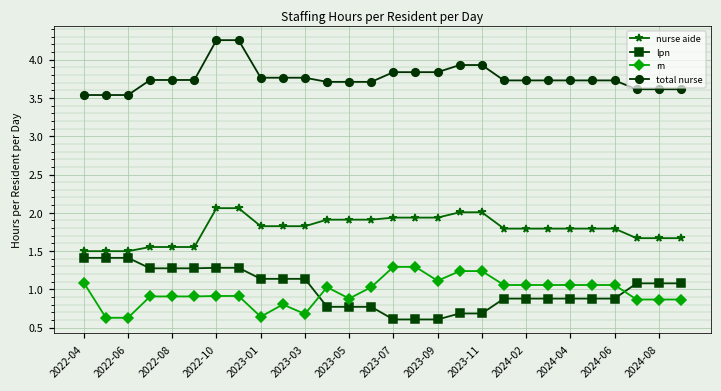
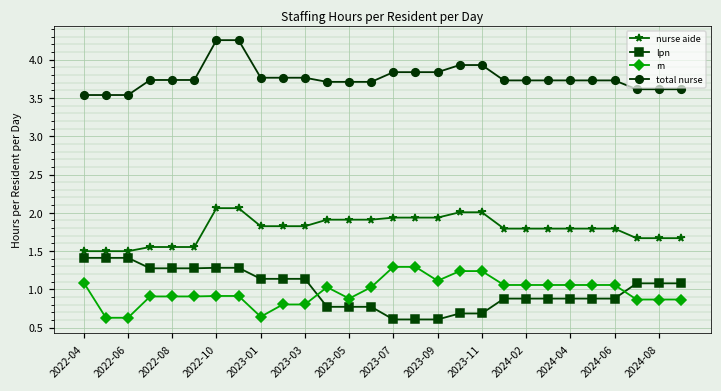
  {
    "rn": {
      "2022-04": 1.1,
      "2022-06": 0.6,
      "2022-08": 0.9,
      "2022-10": 0.9,
      "2023-01": 0.6,
-     "2023-03": 0.7,
+     "2023-03": 0.8,
      "2023-05": 0.9,
      "2023-07": 1.3,
      "2023-09": 1.1,
      "2023-11": 1.2,
      "2024-02": 1.1,
      "2024-04": 1.1,
      "2024-06": 1.1,
      "2024-08": 0.9
    }
  }
